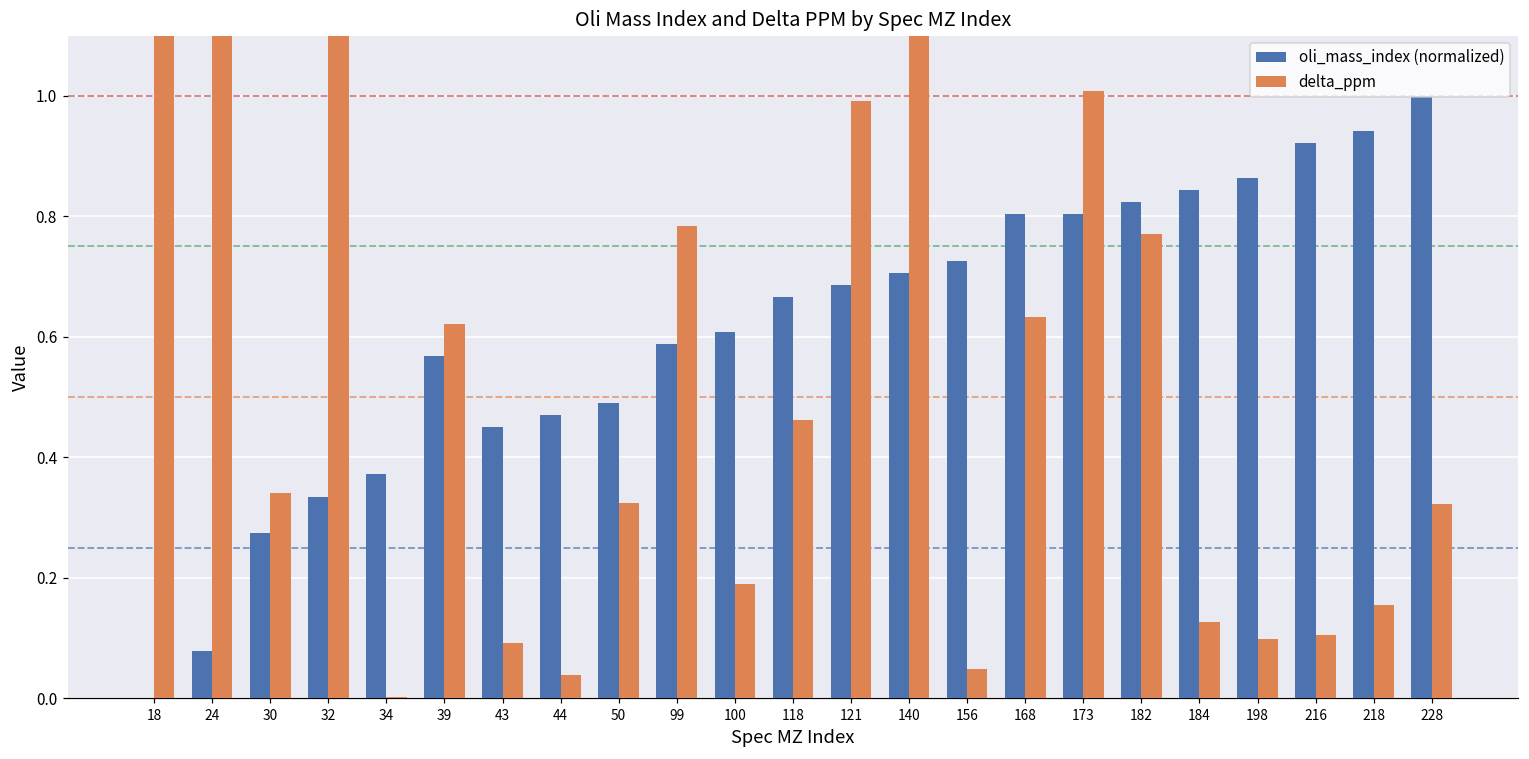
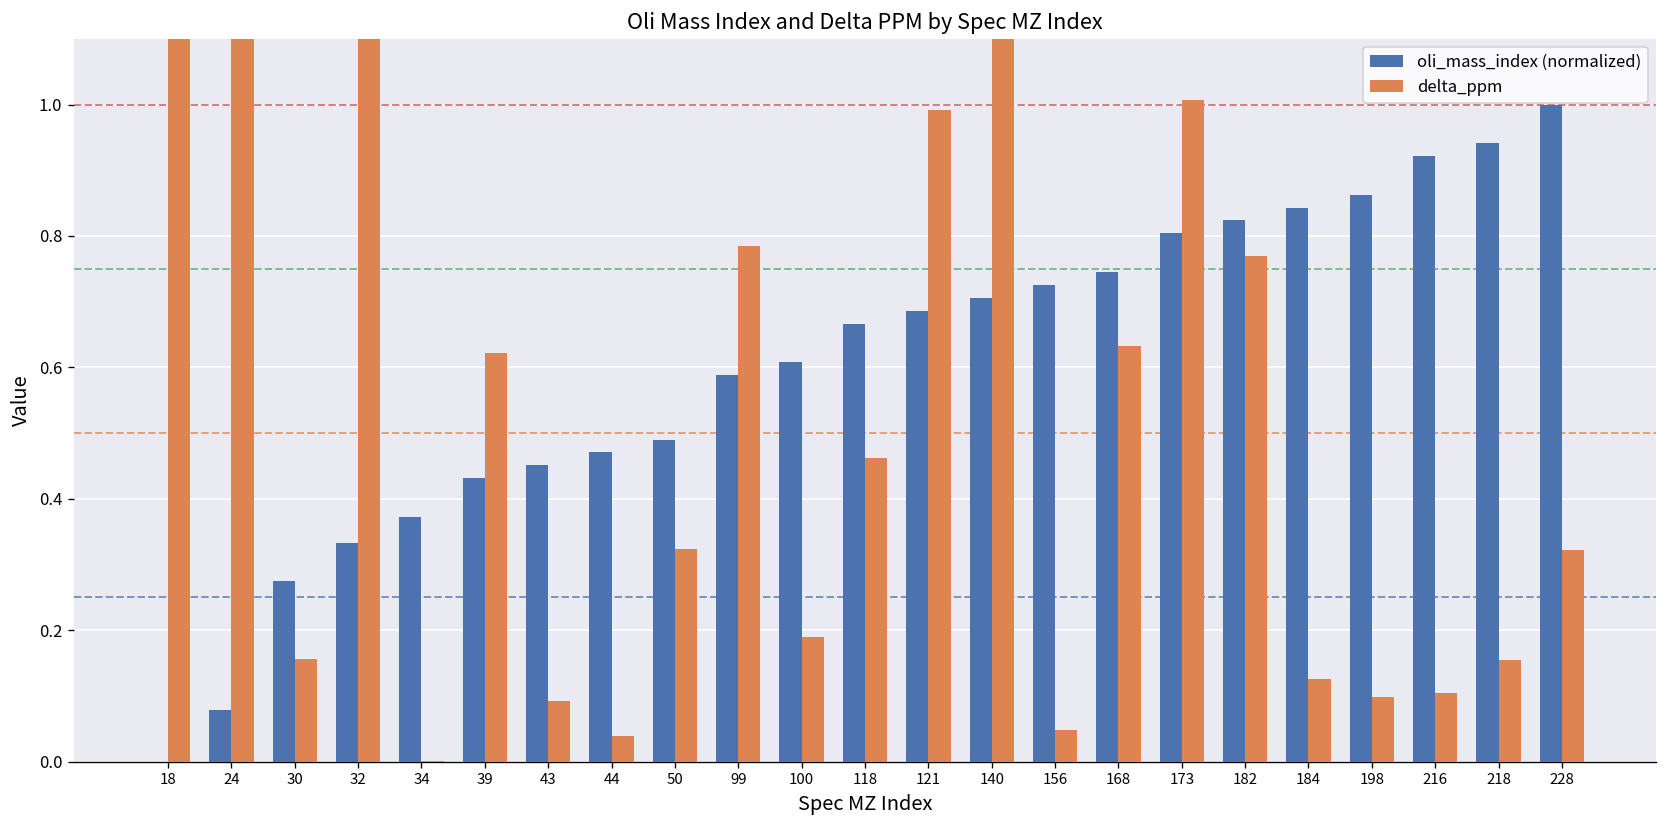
  {
    "oli_mass_index (normalized)": {
      "18": 0.00,
      "24": 0.08,
      "30": 0.27,
      "32": 0.33,
      "34": 0.37,
-     "39": 0.57,
+     "39": 0.43,
      "43": 0.45,
      "44": 0.47,
      "50": 0.49,
      "99": 0.59,
      "100": 0.61,
      "118": 0.67,
      "121": 0.69,
      "140": 0.71,
      "156": 0.73,
-     "168": 0.80,
+     "168": 0.75,
      "173": 0.80,
      "182": 0.82,
      "184": 0.84,
      "198": 0.86,
      "216": 0.92,
      "218": 0.94,
      "228": 1.00
    },
    "delta_ppm": {
-     "30": 0.34,
+     "30": 0.16,
      "39": 0.62,
      "43": 0.09,
      "44": 0.04,
      "50": 0.32,
      "99": 0.78,
      "100": 0.19,
      "118": 0.46,
      "121": 0.99,
      "156": 0.05,
      "168": 0.63,
      "173": 1.01,
      "182": 0.77,
      "184": 0.13,
      "198": 0.10,
      "216": 0.10,
      "218": 0.15,
      "228": 0.32
    }
  }
